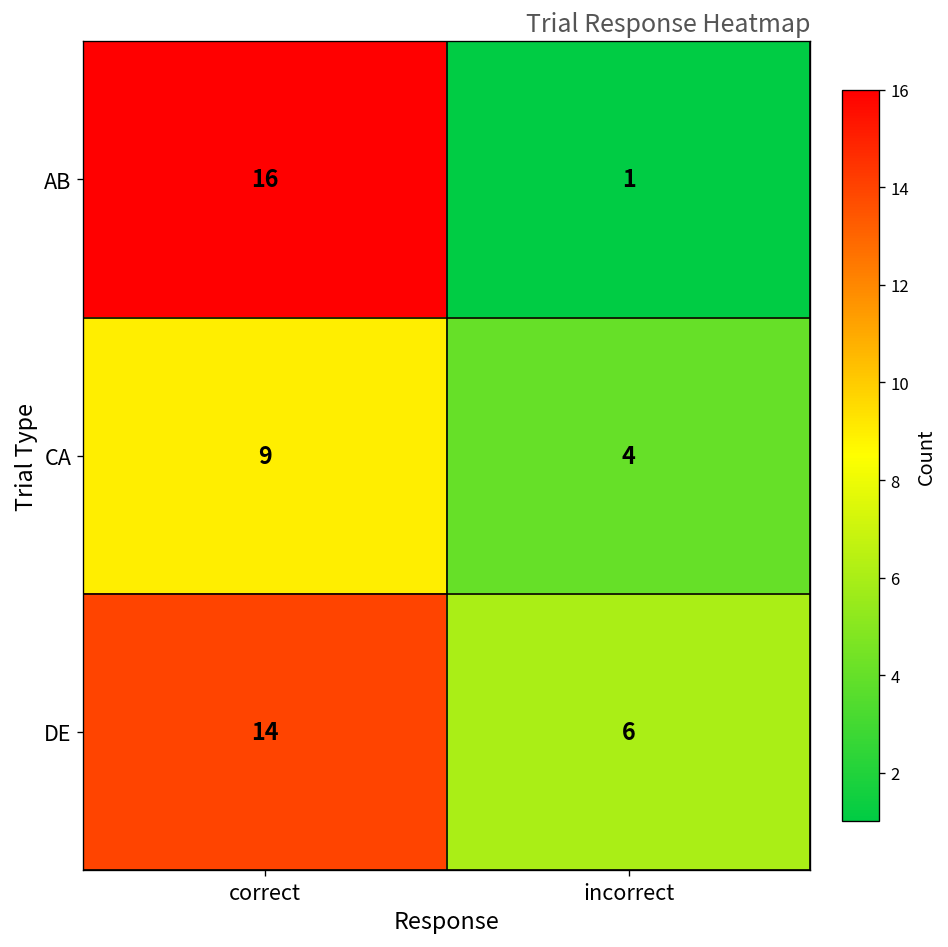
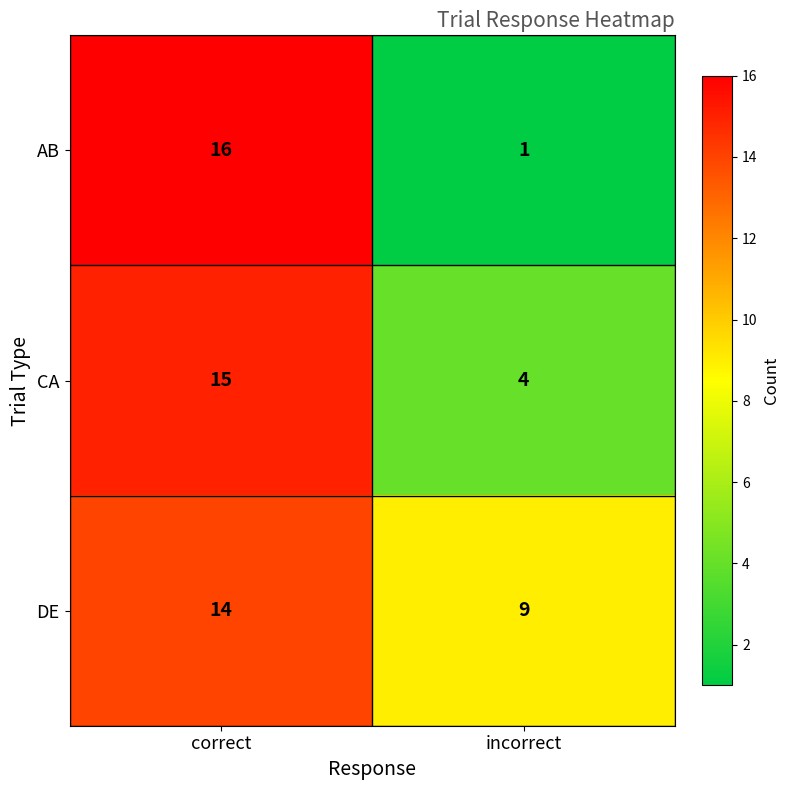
  {
    "AB": {
      "correct": 16,
      "incorrect": 1
    },
    "CA": {
-     "correct": 9,
+     "correct": 15,
      "incorrect": 4
    },
    "DE": {
      "correct": 14,
-     "incorrect": 6
+     "incorrect": 9
    }
  }
